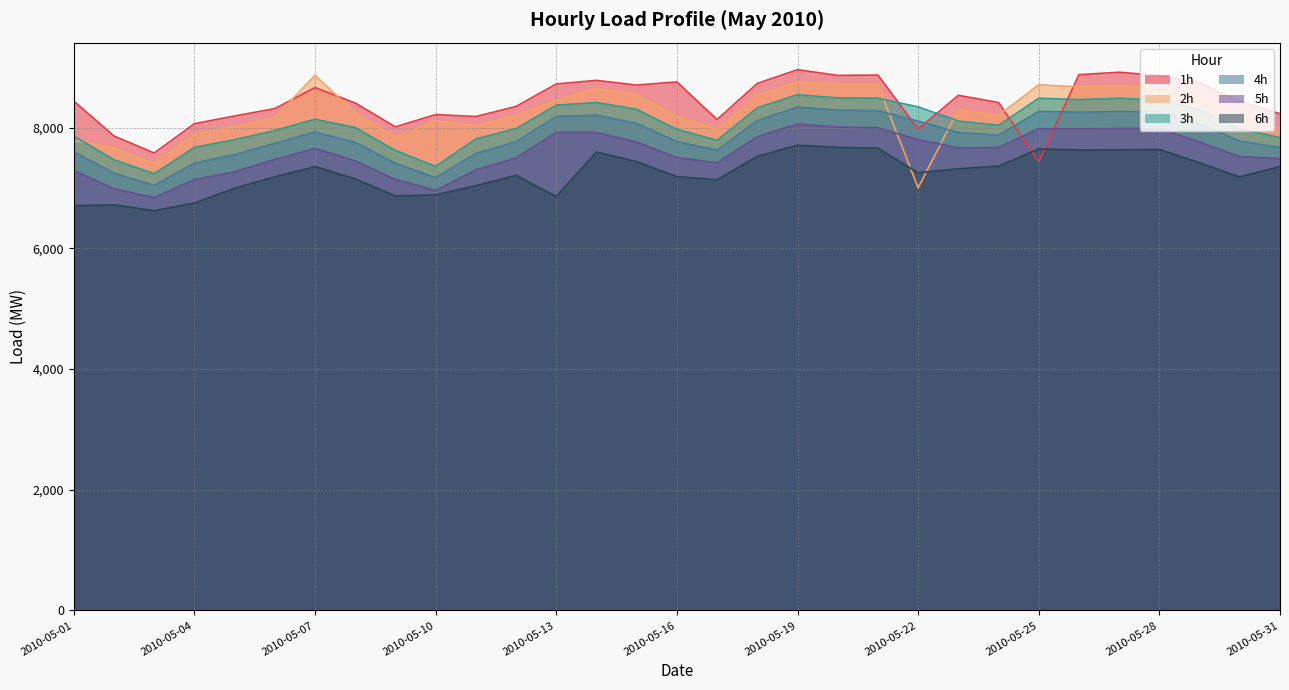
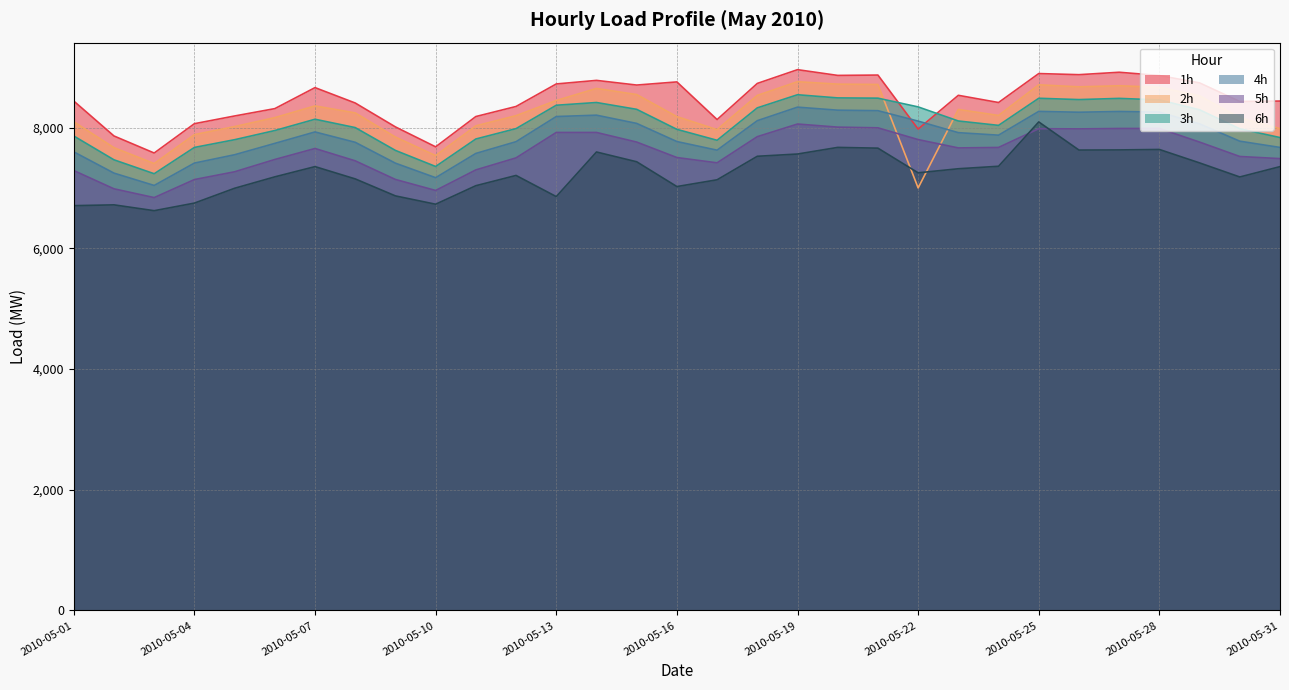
  {
    "1h": {
      "2010-05-01": "8,400",
      "2010-05-04": "8,100",
      "2010-05-07": "8,700",
-     "2010-05-10": "8,200",
+     "2010-05-10": "7,700",
      "2010-05-13": "8,700",
      "2010-05-16": "8,800",
      "2010-05-19": "9,000",
      "2010-05-22": "8,000",
-     "2010-05-25": "7,400",
-     "2010-05-31": "8,200"
+     "2010-05-25": "8,900",
+     "2010-05-31": "8,400"
    },
    "2h": {
-     "2010-05-01": "7,800",
+     "2010-05-01": "8,100",
      "2010-05-04": "7,900",
-     "2010-05-07": "8,900",
-     "2010-05-10": "8,100",
+     "2010-05-07": "8,400",
+     "2010-05-10": "7,500",
      "2010-05-13": "8,500",
      "2010-05-16": "8,200",
      "2010-05-19": "8,800",
      "2010-05-22": "7,000",
      "2010-05-25": "8,700",
      "2010-05-31": "8,000"
    },
    "6h": {
      "2010-05-01": "6,700",
      "2010-05-04": "6,800",
      "2010-05-07": "7,400",
-     "2010-05-10": "6,900",
+     "2010-05-10": "6,700",
      "2010-05-13": "6,900",
-     "2010-05-16": "7,200",
-     "2010-05-19": "7,700",
+     "2010-05-16": "7,000",
+     "2010-05-19": "7,600",
      "2010-05-22": "7,300",
-     "2010-05-25": "7,600",
+     "2010-05-25": "8,100",
      "2010-05-28": "7,600",
      "2010-05-31": "7,400"
    }
  }
